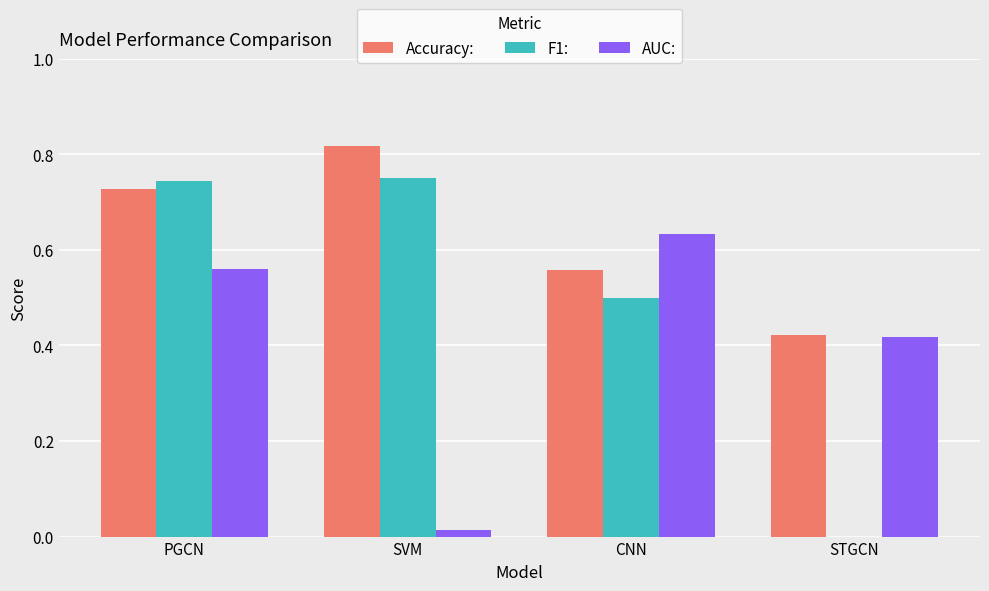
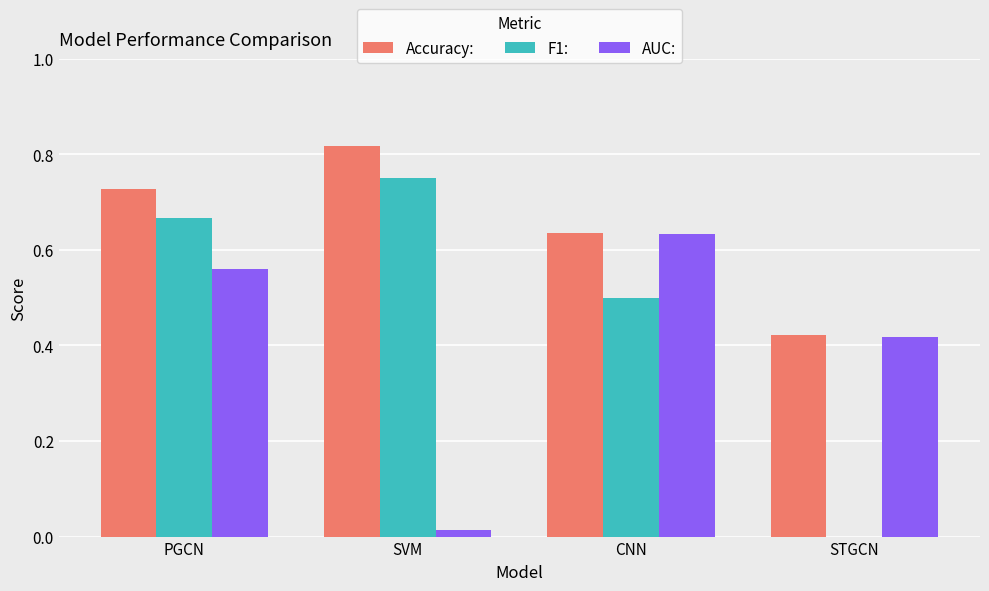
  {
    "Accuracy:": {
      "PGCN": 0.73,
      "SVM": 0.82,
-     "CNN": 0.56,
+     "CNN": 0.64,
      "STGCN": 0.42
    },
    "F1:": {
-     "PGCN": 0.74,
+     "PGCN": 0.67,
      "SVM": 0.75,
      "CNN": 0.50,
      "STGCN": 0.00
    },
    "AUC:": {
      "PGCN": 0.56,
      "SVM": 0.01,
      "CNN": 0.63,
      "STGCN": 0.42
    }
  }
